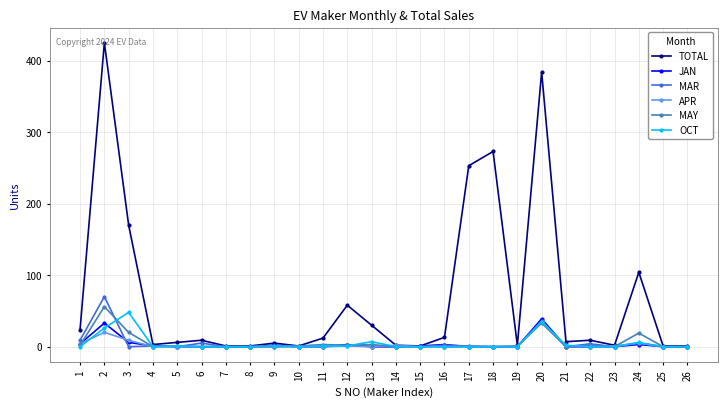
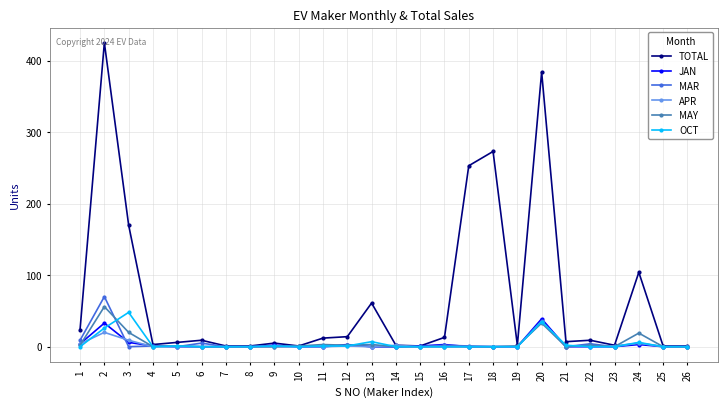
  {
    "TOTAL": {
      "1": 20,
      "3": 170,
      "5": 10,
      "6": 10,
      "11": 10,
-     "12": 60,
-     "13": 30,
+     "12": 10,
+     "13": 60,
      "16": 10,
      "17": 250,
      "18": 270,
      "20": 380,
      "21": 10,
      "22": 10,
      "24": 100
    },
    "JAN": {
      "2": 30
    },
    "OCT": {
      "2": 30,
      "3": 50,
      "13": 10
    }
  }
